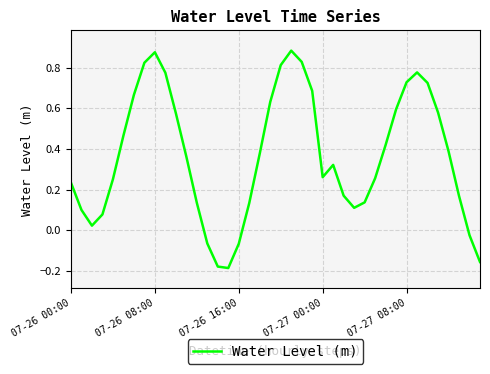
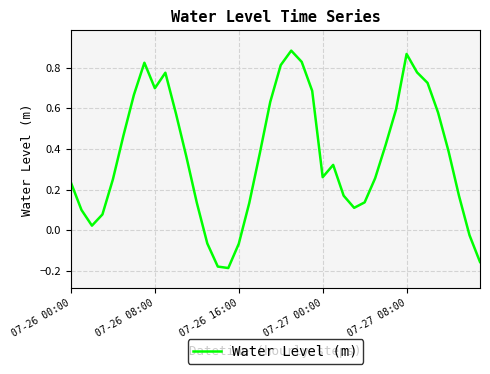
  {
    "07-26 00:00": 0.23,
-   "07-26 08:00": 0.88,
+   "07-26 08:00": 0.70,
    "07-26 16:00": -0.07,
    "07-27 00:00": 0.26,
-   "07-27 08:00": 0.73
+   "07-27 08:00": 0.87
  }
